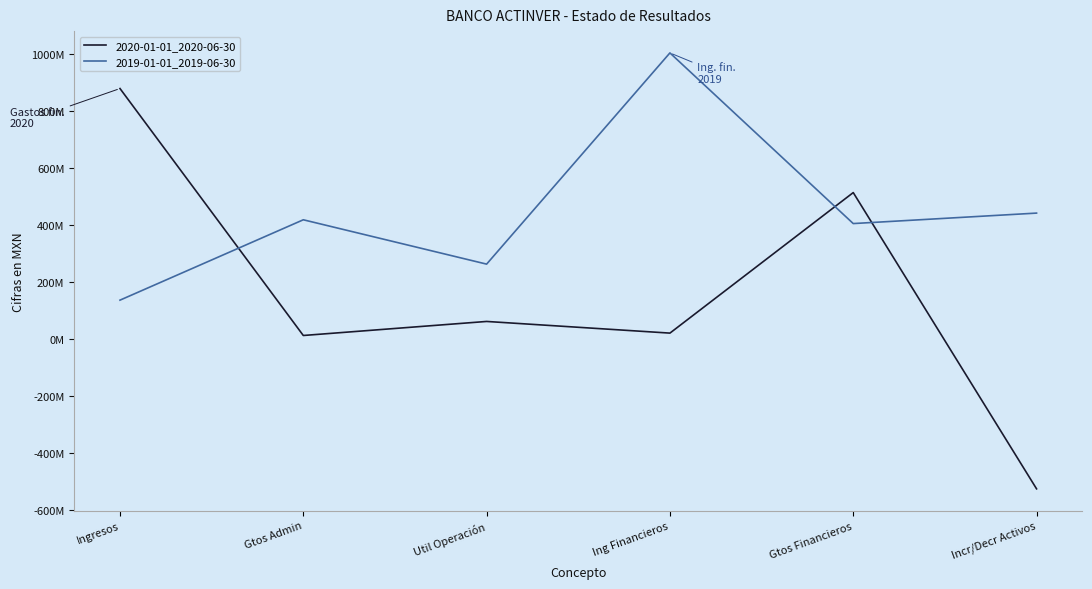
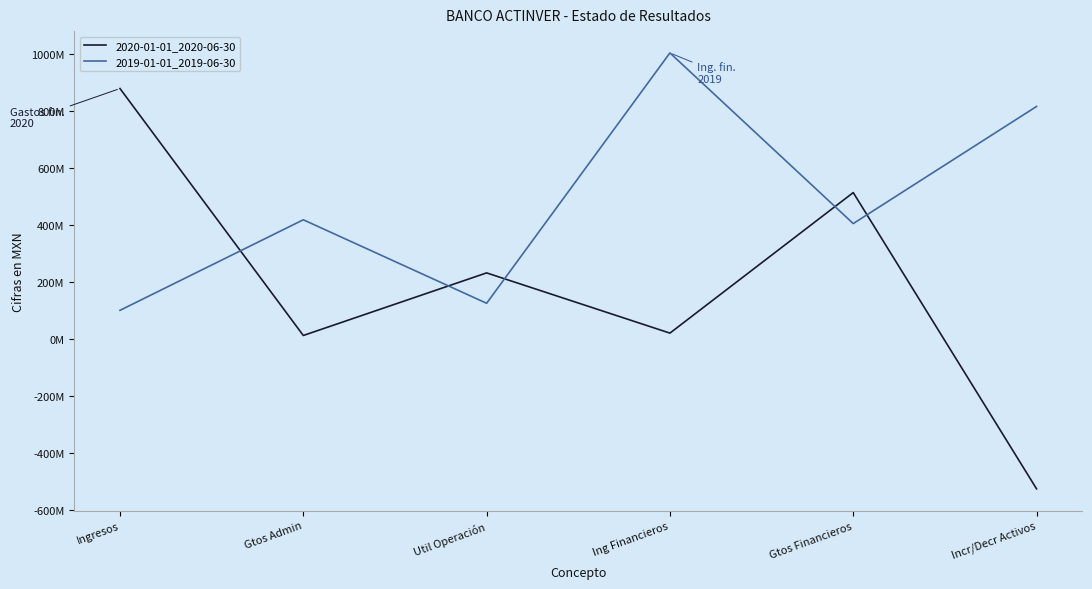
  {
    "2020-01-01_2020-06-30": {
      "Gtos Admin": 10000000,
-     "Util Operación": 60000000,
+     "Util Operación": 230000000,
      "Ing Financieros": 20000000,
      "Gtos Financieros": 510000000,
      "Incr/Decr Activos": -530000000
    },
    "2019-01-01_2019-06-30": {
-     "Ingresos": 140000000,
+     "Ingresos": 100000000,
      "Gtos Admin": 420000000,
-     "Util Operación": 260000000,
+     "Util Operación": 130000000,
      "Gtos Financieros": 410000000,
-     "Incr/Decr Activos": 440000000
+     "Incr/Decr Activos": 820000000
    }
  }
